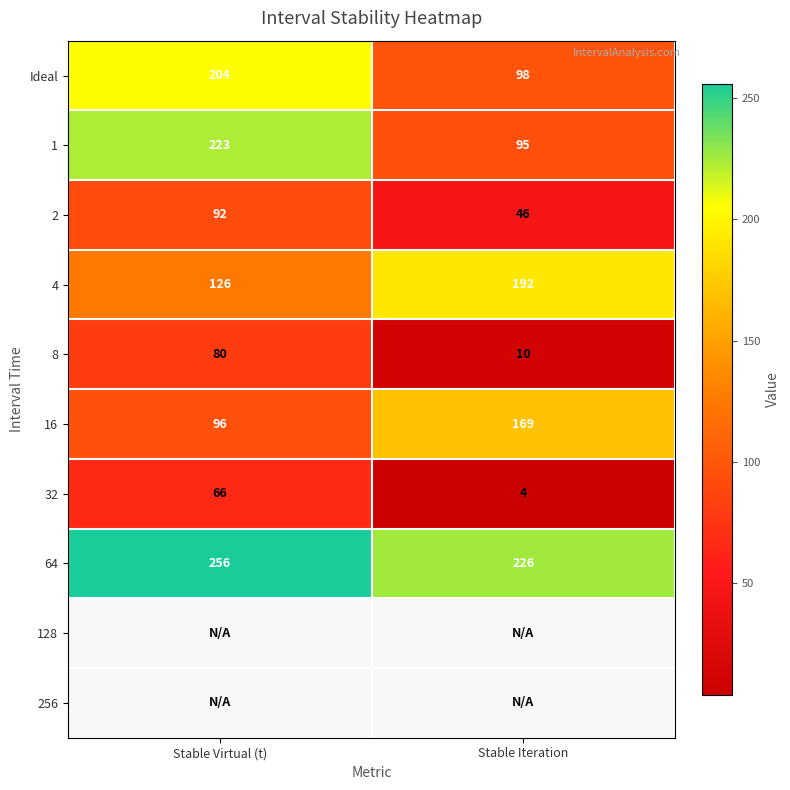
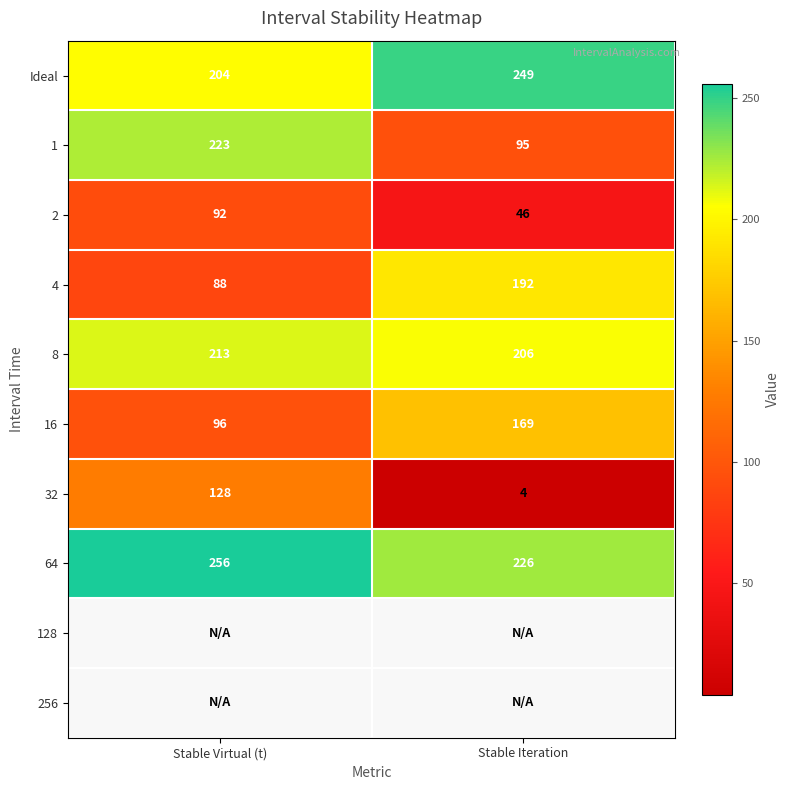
  {
    "Ideal": {
      "Stable Virtual (t)": 204,
-     "Stable Iteration": 98
+     "Stable Iteration": 249
    },
    "1": {
      "Stable Virtual (t)": 223,
      "Stable Iteration": 95
    },
    "2": {
      "Stable Virtual (t)": 92,
      "Stable Iteration": 46
    },
    "4": {
-     "Stable Virtual (t)": 126,
+     "Stable Virtual (t)": 88,
      "Stable Iteration": 192
    },
    "8": {
-     "Stable Virtual (t)": 80,
-     "Stable Iteration": 10
+     "Stable Virtual (t)": 213,
+     "Stable Iteration": 206
    },
    "16": {
      "Stable Virtual (t)": 96,
      "Stable Iteration": 169
    },
    "32": {
-     "Stable Virtual (t)": 66,
+     "Stable Virtual (t)": 128,
      "Stable Iteration": 4
    },
    "64": {
      "Stable Virtual (t)": 256,
      "Stable Iteration": 226
    }
  }
